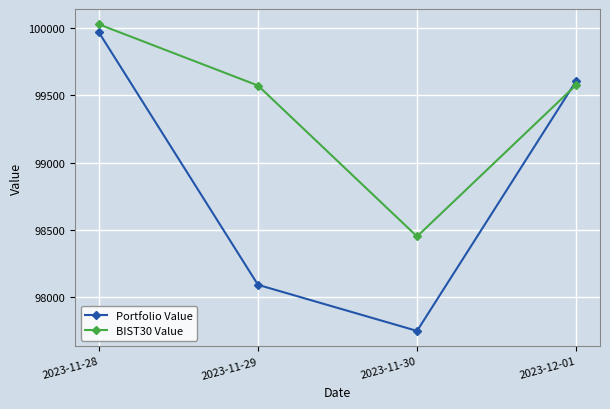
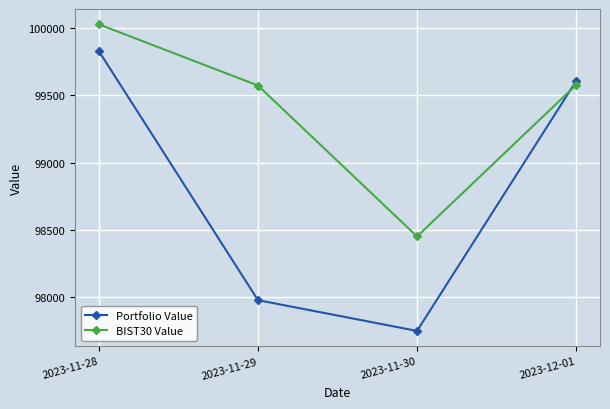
  {
    "Portfolio Value": {
-     "2023-11-28": 99970,
-     "2023-11-29": 98090,
+     "2023-11-28": 99830,
+     "2023-11-29": 97980,
      "2023-11-30": 97750,
      "2023-12-01": 99610
    },
    "BIST30 Value": {
      "2023-11-28": 100030,
      "2023-11-29": 99570,
      "2023-11-30": 98450,
      "2023-12-01": 99580
    }
  }
